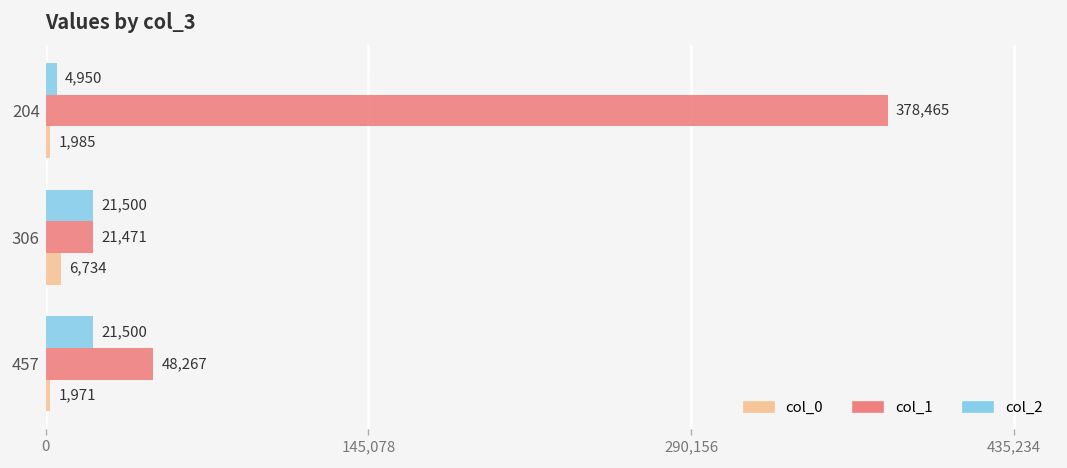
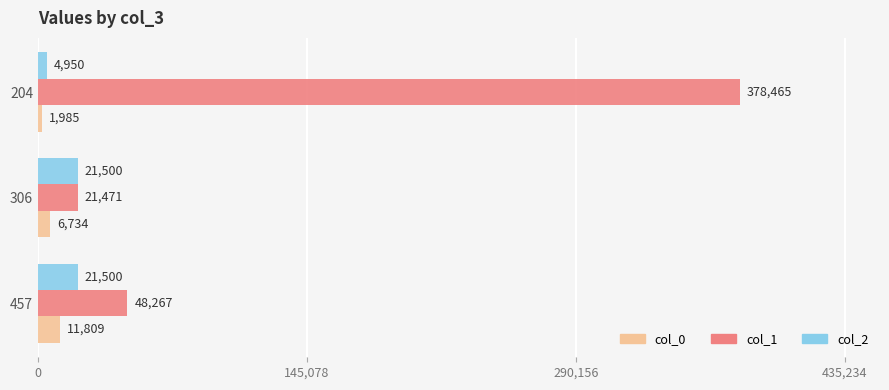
  {
    "col_0": {
      "204": "1,985",
      "306": "6,734",
-     "457": "1,971"
+     "457": "11,809"
    },
    "col_1": {
      "204": "378,465",
      "457": "48,267"
    },
    "col_2": {
      "204": "4,950",
      "306": "21,500",
      "457": "21,500"
    }
  }
